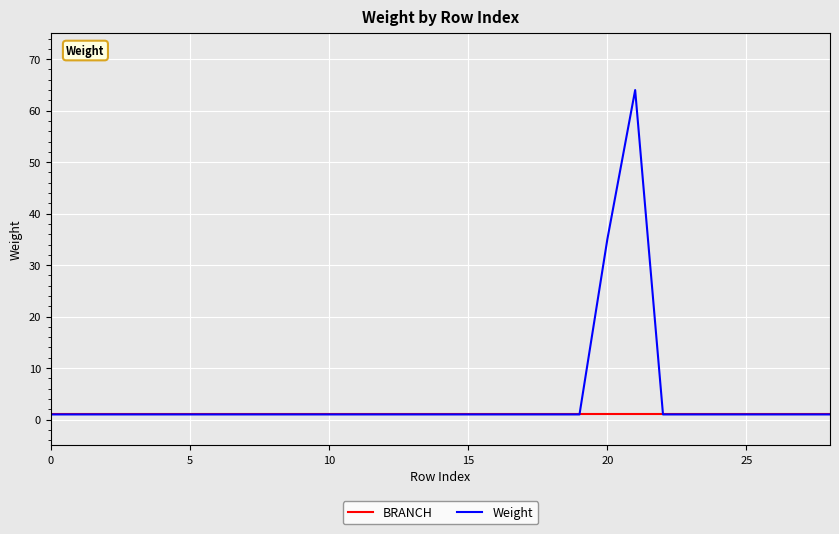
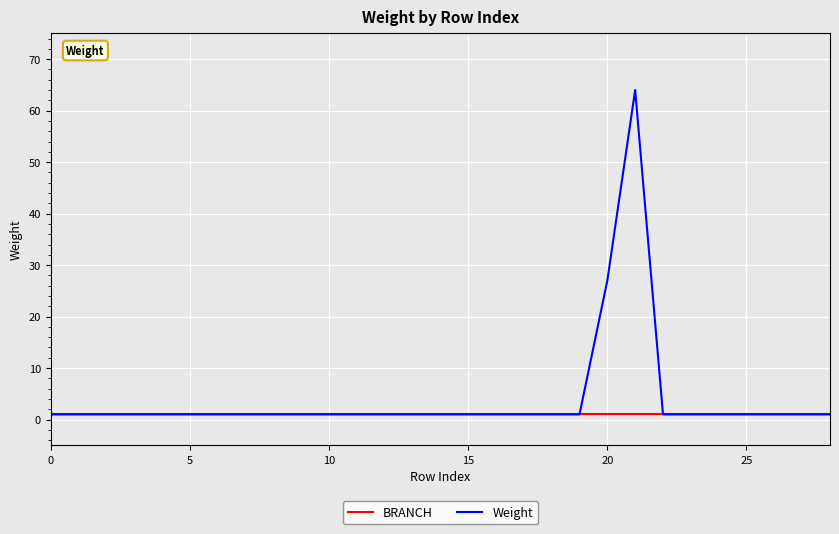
  {
    "BRANCH": {
      "20": 1
    },
    "Weight": {
-     "20": 35
+     "20": 27
    }
  }
